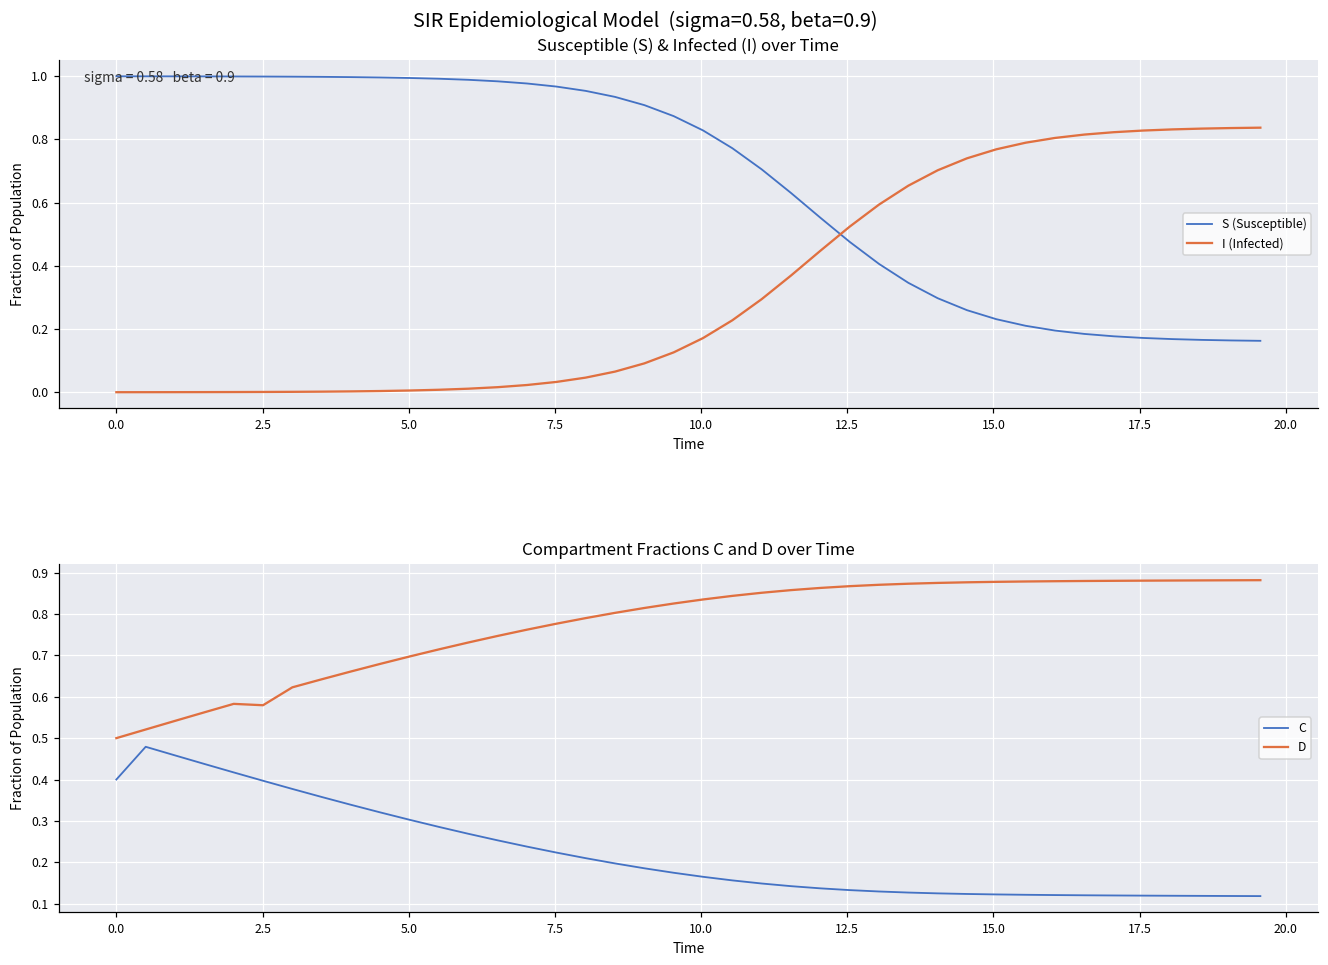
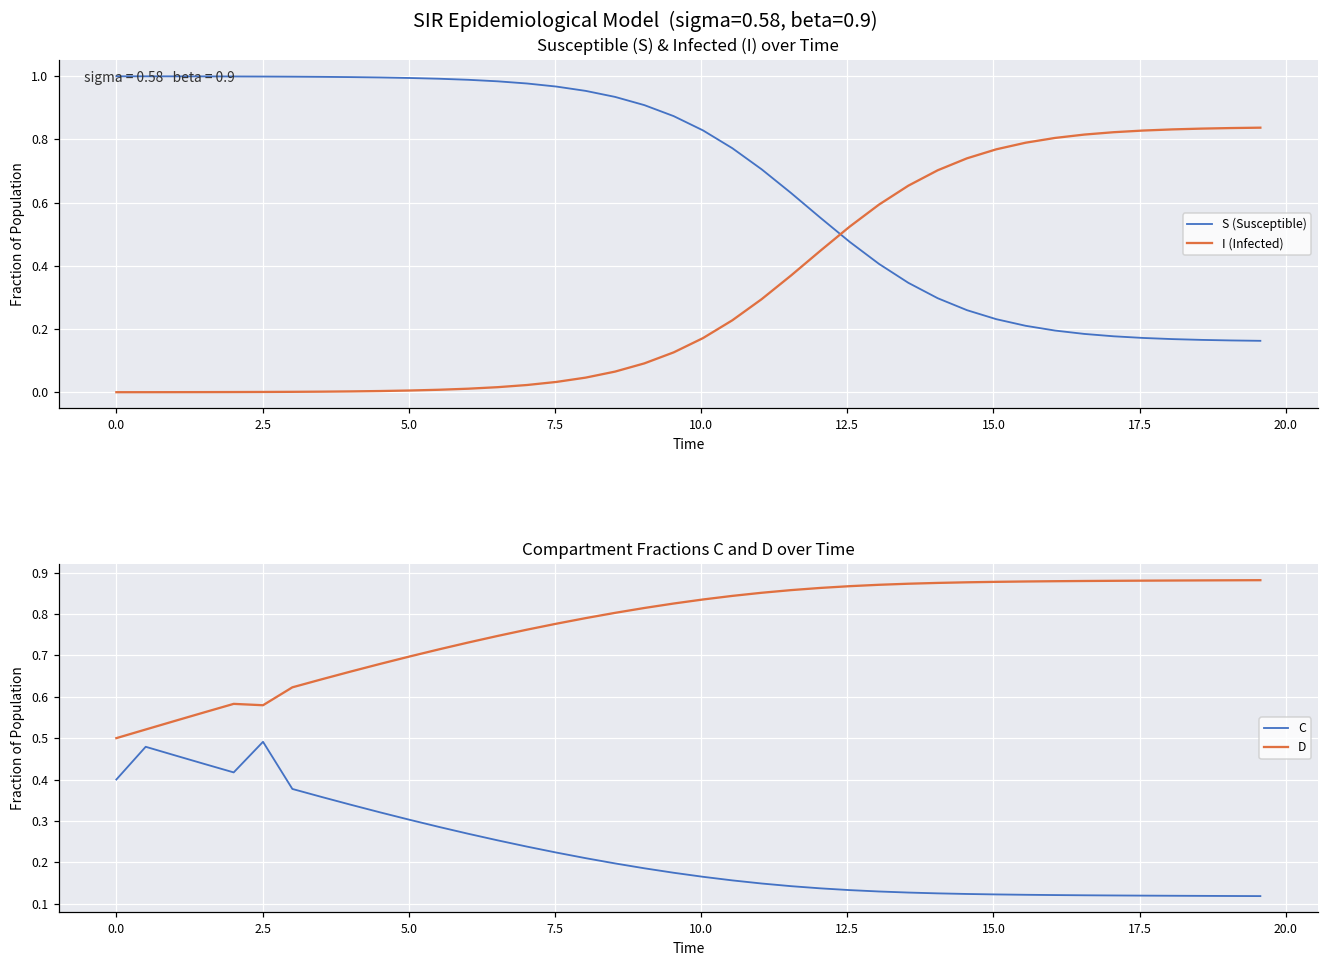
  {
    "Susceptible (S) & Infected (I) over Time": {
      "S (Susceptible)": {
        "2.5": 1.00
      },
      "I (Infected)": {
        "0.0": 0.00,
        "2.5": 0.00
      }
    },
    "Compartment Fractions C and D over Time": {
      "C": {
        "0.0": 0.40,
-       "2.5": 0.40
+       "2.5": 0.49
      },
      "D": {
        "0.0": 0.50,
        "2.5": 0.58
      }
    }
  }
